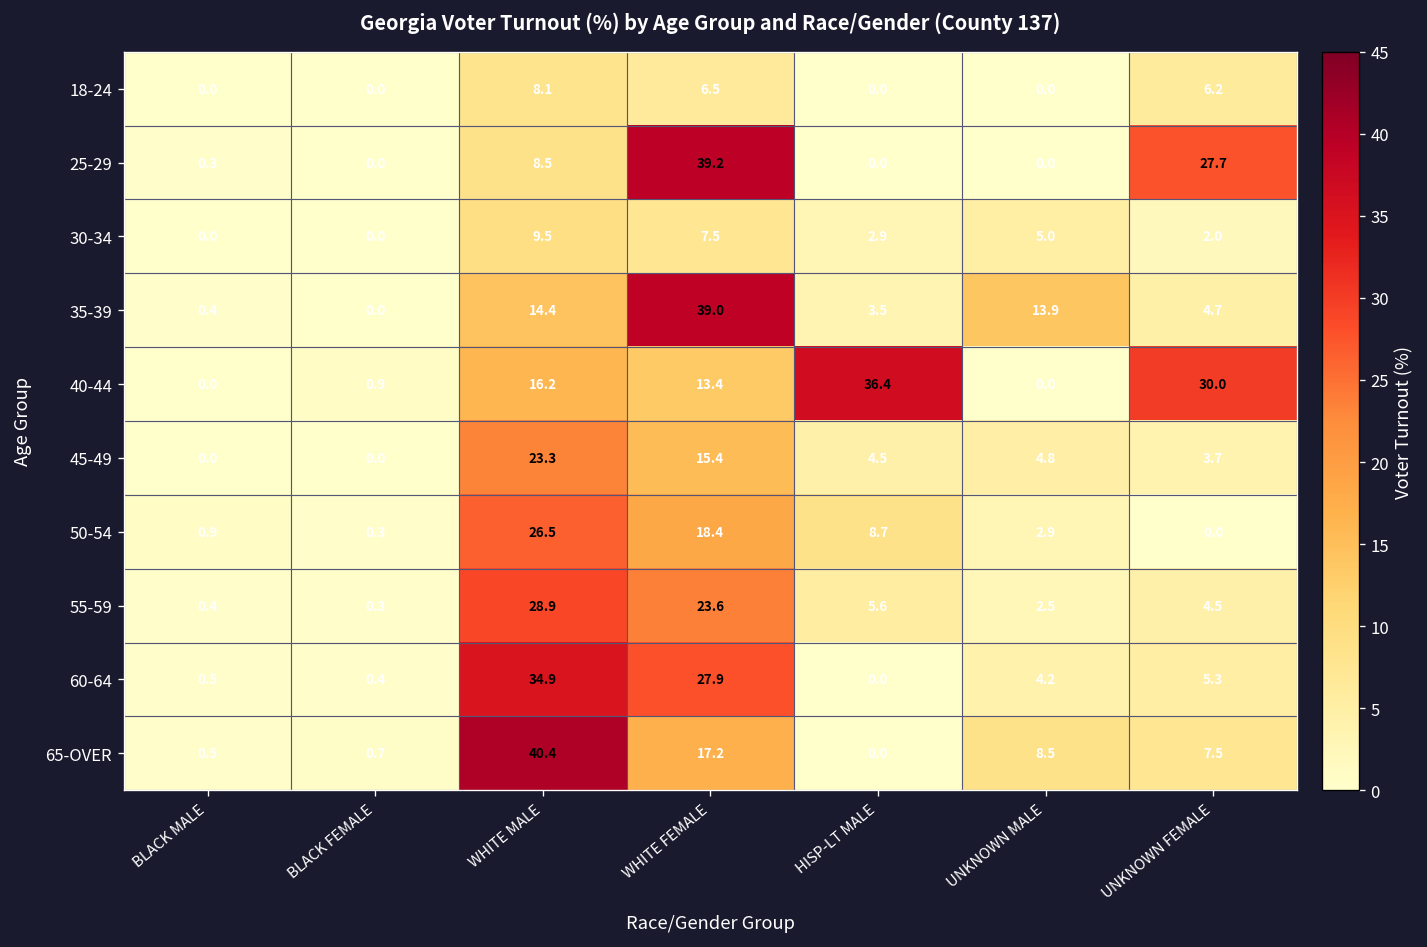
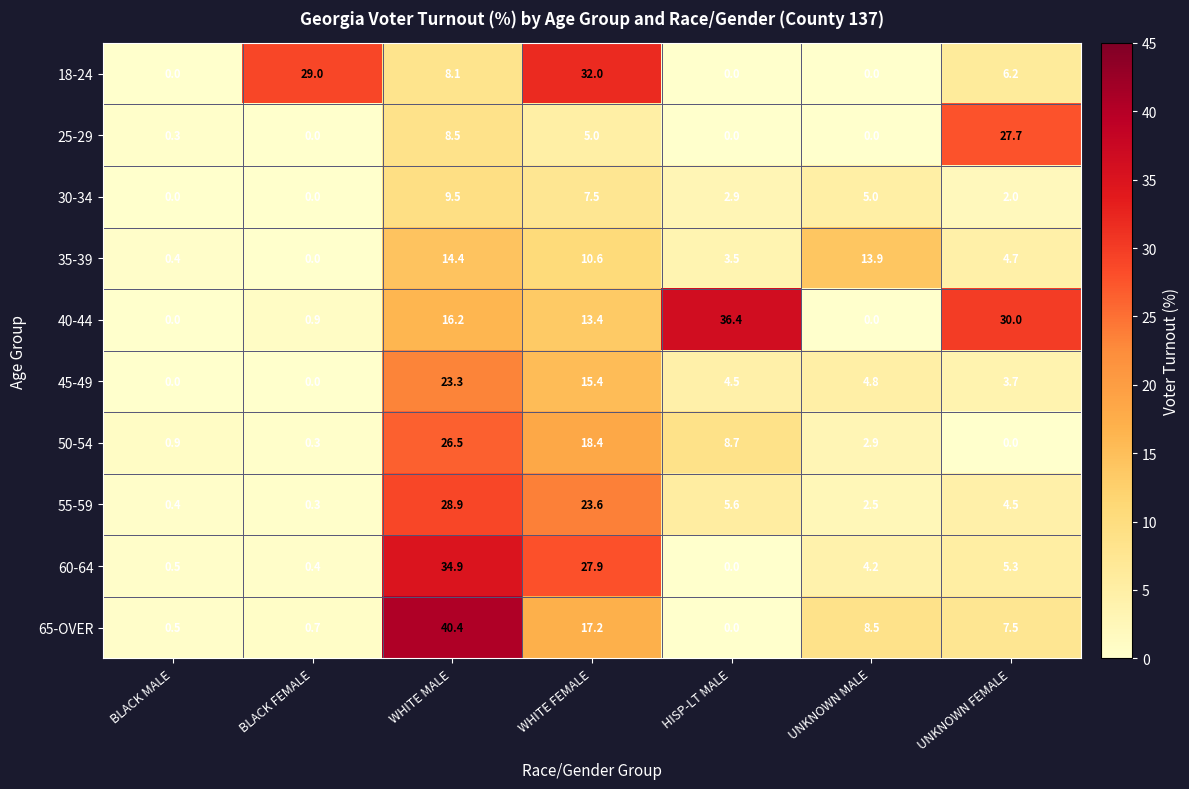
  {
    "18-24": {
      "BLACK MALE": 0.0,
-     "BLACK FEMALE": 0.0,
+     "BLACK FEMALE": 29.0,
      "WHITE MALE": 8.1,
-     "WHITE FEMALE": 6.5,
+     "WHITE FEMALE": 32.0,
      "HISP-LT MALE": 0.0,
      "UNKNOWN MALE": 0.0,
      "UNKNOWN FEMALE": 6.2
    },
    "25-29": {
      "BLACK MALE": 0.3,
      "BLACK FEMALE": 0.0,
      "WHITE MALE": 8.5,
-     "WHITE FEMALE": 39.2,
+     "WHITE FEMALE": 5.0,
      "HISP-LT MALE": 0.0,
      "UNKNOWN MALE": 0.0,
      "UNKNOWN FEMALE": 27.7
    },
    "30-34": {
      "BLACK MALE": 0.0,
      "BLACK FEMALE": 0.0,
      "WHITE MALE": 9.5,
      "WHITE FEMALE": 7.5,
      "HISP-LT MALE": 2.9,
      "UNKNOWN MALE": 5.0,
      "UNKNOWN FEMALE": 2.0
    },
    "35-39": {
      "BLACK MALE": 0.4,
      "BLACK FEMALE": 0.0,
      "WHITE MALE": 14.4,
-     "WHITE FEMALE": 39.0,
+     "WHITE FEMALE": 10.6,
      "HISP-LT MALE": 3.5,
      "UNKNOWN MALE": 13.9,
      "UNKNOWN FEMALE": 4.7
    },
    "40-44": {
      "BLACK MALE": 0.0,
      "BLACK FEMALE": 0.9,
      "WHITE MALE": 16.2,
      "WHITE FEMALE": 13.4,
      "HISP-LT MALE": 36.4,
      "UNKNOWN MALE": 0.0,
      "UNKNOWN FEMALE": 30.0
    },
    "45-49": {
      "BLACK MALE": 0.0,
      "BLACK FEMALE": 0.0,
      "WHITE MALE": 23.3,
      "WHITE FEMALE": 15.4,
      "HISP-LT MALE": 4.5,
      "UNKNOWN MALE": 4.8,
      "UNKNOWN FEMALE": 3.7
    },
    "50-54": {
      "BLACK MALE": 0.9,
      "BLACK FEMALE": 0.3,
      "WHITE MALE": 26.5,
      "WHITE FEMALE": 18.4,
      "HISP-LT MALE": 8.7,
      "UNKNOWN MALE": 2.9,
      "UNKNOWN FEMALE": 0.0
    },
    "55-59": {
      "BLACK MALE": 0.4,
      "BLACK FEMALE": 0.3,
      "WHITE MALE": 28.9,
      "WHITE FEMALE": 23.6,
      "HISP-LT MALE": 5.6,
      "UNKNOWN MALE": 2.5,
      "UNKNOWN FEMALE": 4.5
    },
    "60-64": {
      "BLACK MALE": 0.5,
      "BLACK FEMALE": 0.4,
      "WHITE MALE": 34.9,
      "WHITE FEMALE": 27.9,
      "HISP-LT MALE": 0.0,
      "UNKNOWN MALE": 4.2,
      "UNKNOWN FEMALE": 5.3
    },
    "65-OVER": {
      "BLACK MALE": 0.5,
      "BLACK FEMALE": 0.7,
      "WHITE MALE": 40.4,
      "WHITE FEMALE": 17.2,
      "HISP-LT MALE": 0.0,
      "UNKNOWN MALE": 8.5,
      "UNKNOWN FEMALE": 7.5
    }
  }
